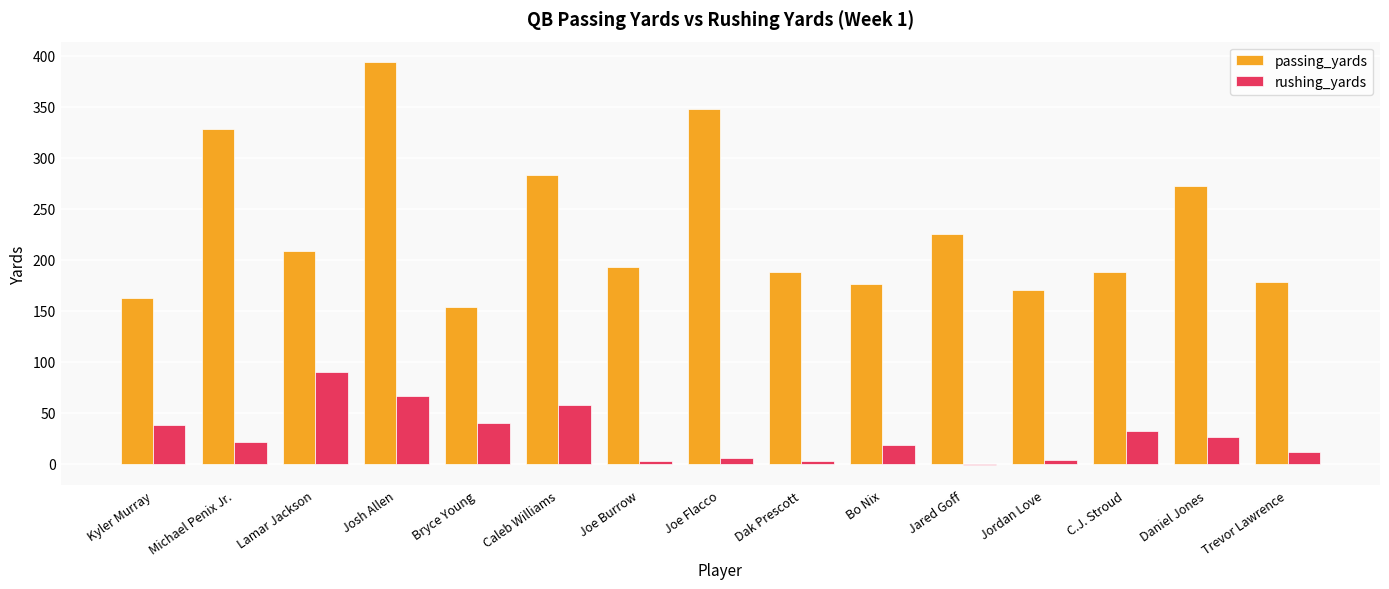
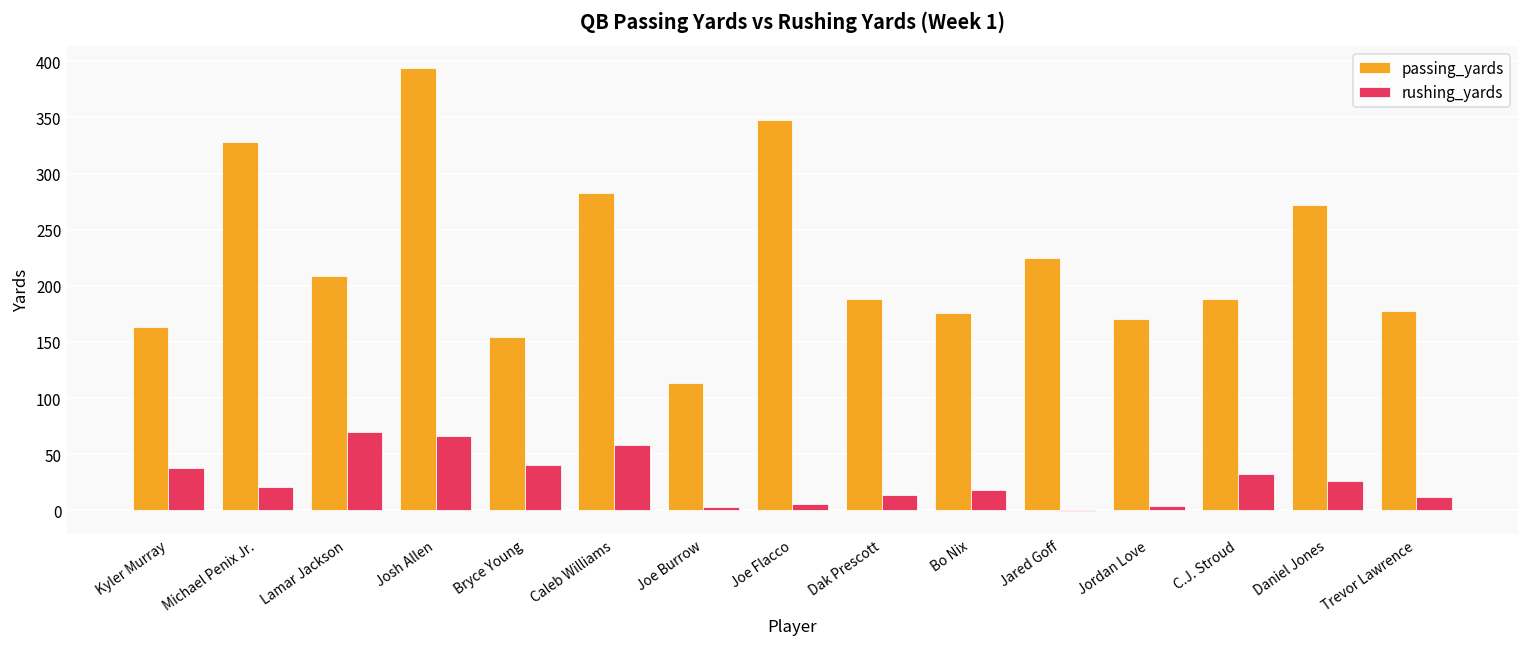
  {
    "passing_yards": {
      "Kyler Murray": 163,
      "Michael Penix Jr.": 328,
      "Lamar Jackson": 209,
      "Josh Allen": 394,
      "Bryce Young": 154,
      "Caleb Williams": 283,
-     "Joe Burrow": 193,
+     "Joe Burrow": 113,
      "Joe Flacco": 348,
      "Dak Prescott": 188,
      "Bo Nix": 176,
      "Jared Goff": 225,
      "Jordan Love": 170,
      "C.J. Stroud": 188,
      "Daniel Jones": 272,
      "Trevor Lawrence": 178
    },
    "rushing_yards": {
      "Kyler Murray": 38,
      "Michael Penix Jr.": 21,
-     "Lamar Jackson": 90,
+     "Lamar Jackson": 70,
      "Josh Allen": 66,
      "Bryce Young": 40,
      "Caleb Williams": 58,
      "Joe Burrow": 3,
      "Joe Flacco": 6,
-     "Dak Prescott": 3,
+     "Dak Prescott": 14,
      "Bo Nix": 18,
      "Jordan Love": 4,
      "C.J. Stroud": 32,
      "Daniel Jones": 26,
      "Trevor Lawrence": 12
    }
  }
